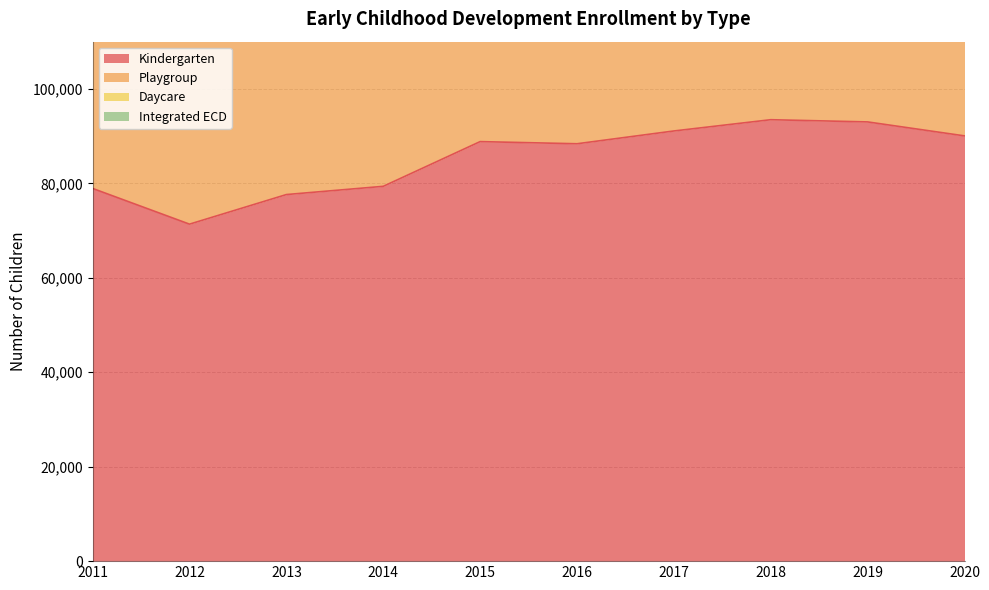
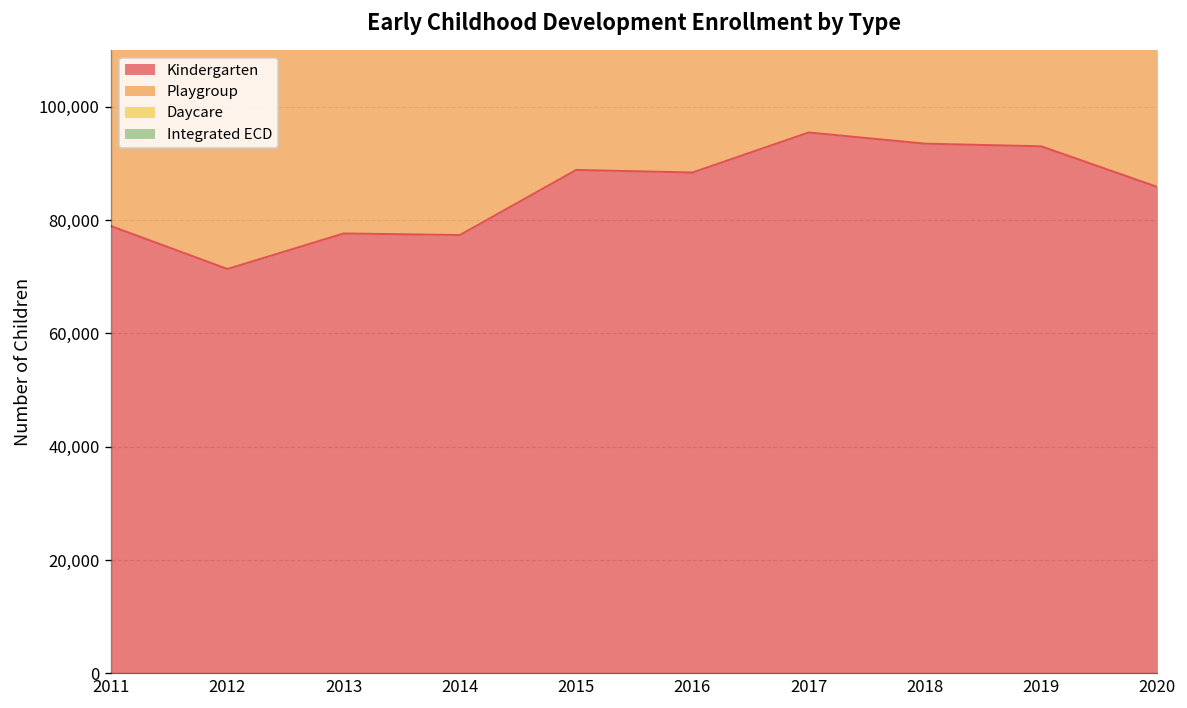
  {
    "Kindergarten": {
      "2011": "79,000",
      "2012": "71,000",
      "2013": "78,000",
-     "2014": "79,000",
+     "2014": "77,000",
      "2015": "89,000",
      "2016": "88,000",
-     "2017": "91,000",
+     "2017": "95,000",
      "2018": "93,000",
      "2019": "93,000",
-     "2020": "90,000"
+     "2020": "86,000"
    }
  }
